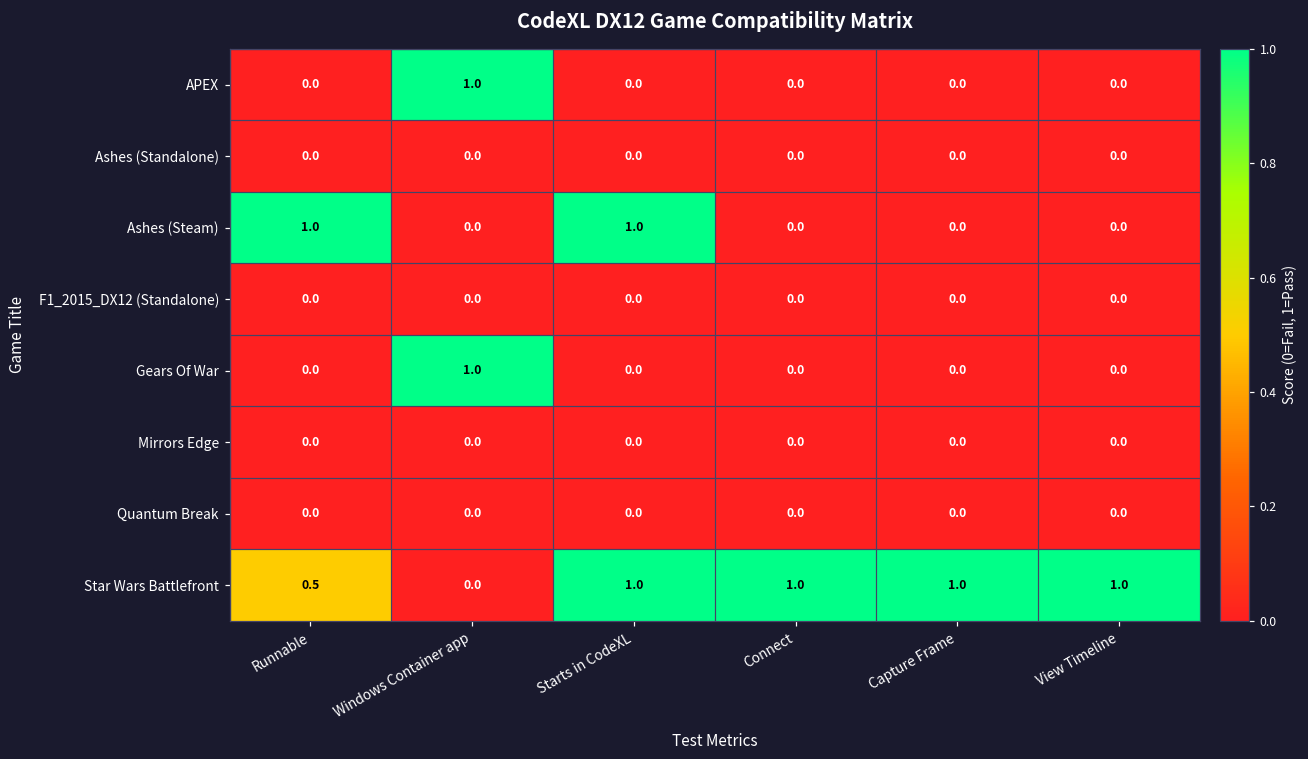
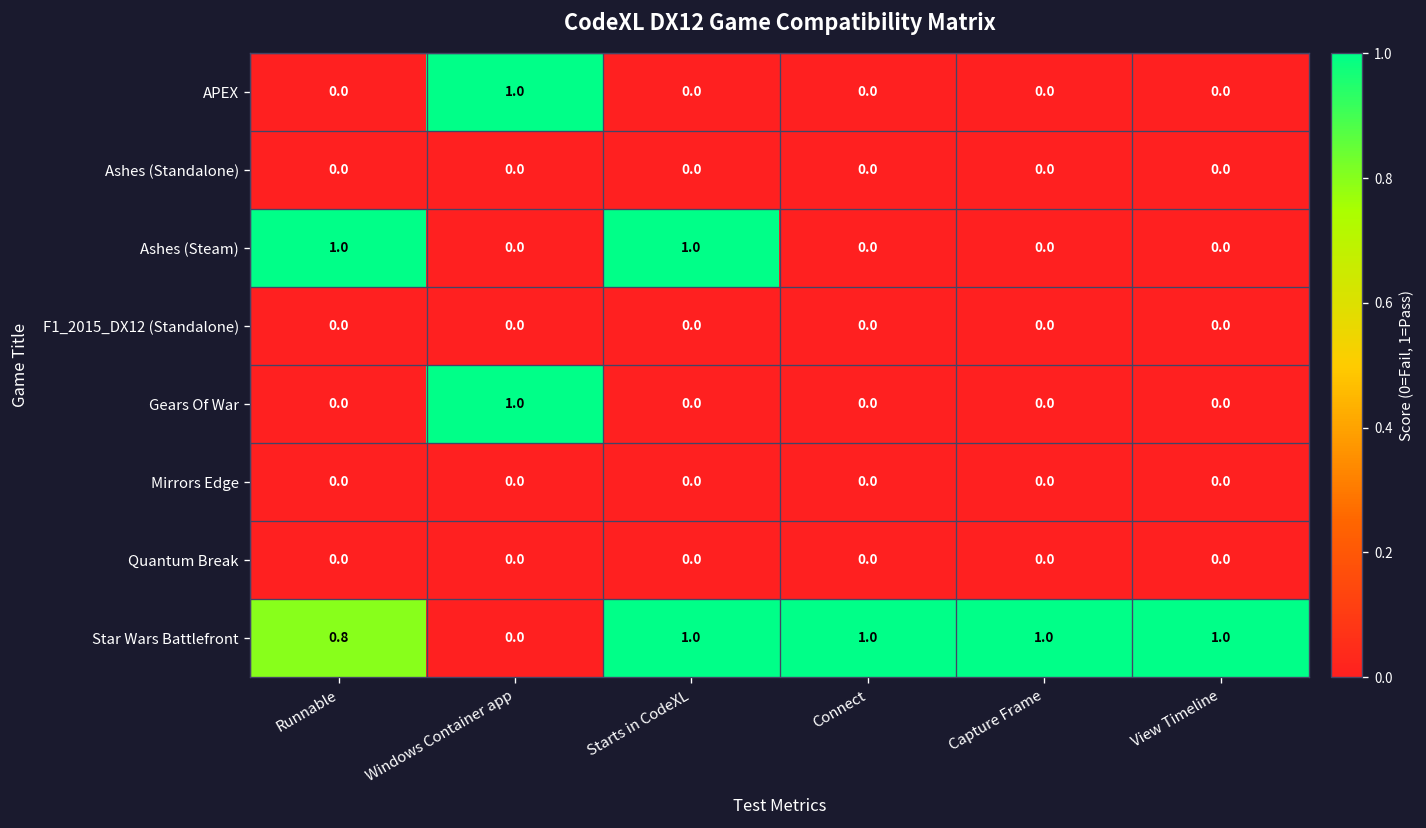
  {
    "APEX": {
      "Runnable": 0.0,
      "Windows Container app": 1.0,
      "Starts in CodeXL": 0.0,
      "Connect": 0.0,
      "Capture Frame": 0.0,
      "View Timeline": 0.0
    },
    "Ashes (Standalone)": {
      "Runnable": 0.0,
      "Windows Container app": 0.0,
      "Starts in CodeXL": 0.0,
      "Connect": 0.0,
      "Capture Frame": 0.0,
      "View Timeline": 0.0
    },
    "Ashes (Steam)": {
      "Runnable": 1.0,
      "Windows Container app": 0.0,
      "Starts in CodeXL": 1.0,
      "Connect": 0.0,
      "Capture Frame": 0.0,
      "View Timeline": 0.0
    },
    "F1_2015_DX12 (Standalone)": {
      "Runnable": 0.0,
      "Windows Container app": 0.0,
      "Starts in CodeXL": 0.0,
      "Connect": 0.0,
      "Capture Frame": 0.0,
      "View Timeline": 0.0
    },
    "Gears Of War": {
      "Runnable": 0.0,
      "Windows Container app": 1.0,
      "Starts in CodeXL": 0.0,
      "Connect": 0.0,
      "Capture Frame": 0.0,
      "View Timeline": 0.0
    },
    "Mirrors Edge": {
      "Runnable": 0.0,
      "Windows Container app": 0.0,
      "Starts in CodeXL": 0.0,
      "Connect": 0.0,
      "Capture Frame": 0.0,
      "View Timeline": 0.0
    },
    "Quantum Break": {
      "Runnable": 0.0,
      "Windows Container app": 0.0,
      "Starts in CodeXL": 0.0,
      "Connect": 0.0,
      "Capture Frame": 0.0,
      "View Timeline": 0.0
    },
    "Star Wars Battlefront": {
-     "Runnable": 0.5,
+     "Runnable": 0.8,
      "Windows Container app": 0.0,
      "Starts in CodeXL": 1.0,
      "Connect": 1.0,
      "Capture Frame": 1.0,
      "View Timeline": 1.0
    }
  }
